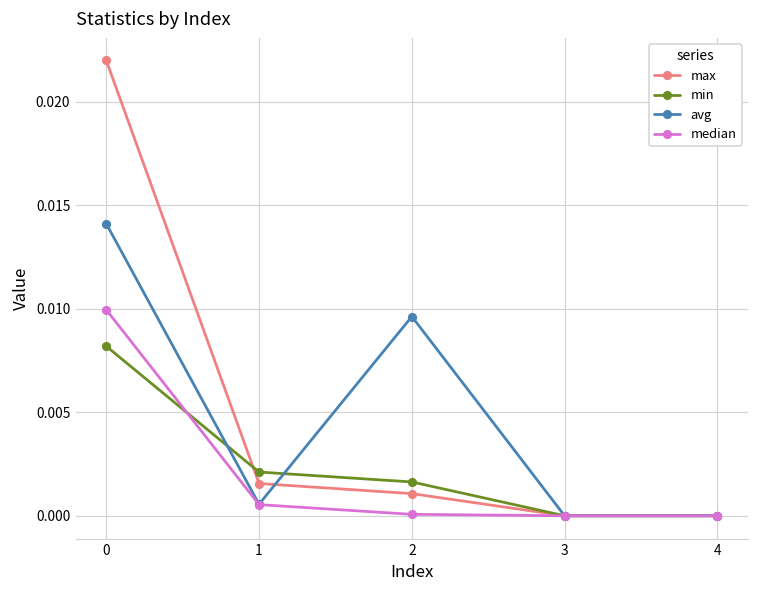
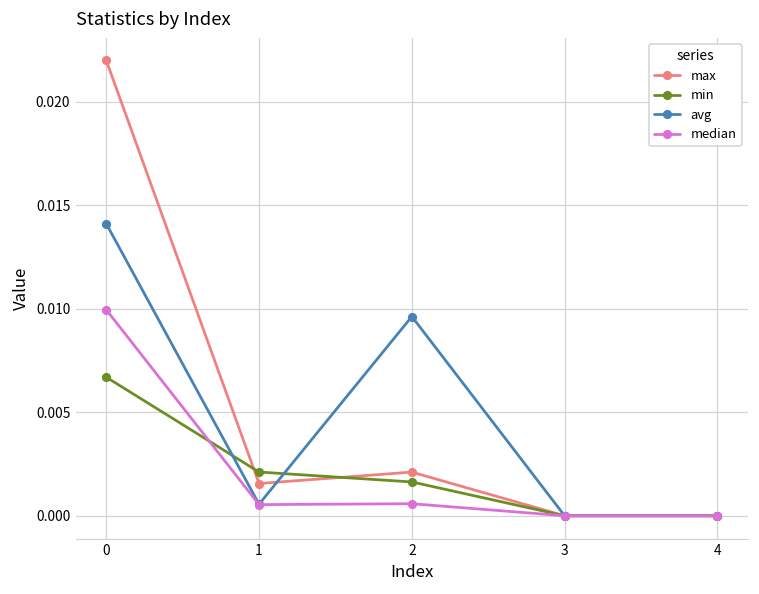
  {
    "max": {
      "0": 0.0220,
      "1": 0.0016,
-     "2": 0.0011
+     "2": 0.0021
    },
    "min": {
-     "0": 0.0082,
+     "0": 0.0067,
      "1": 0.0021,
      "2": 0.0016
    },
    "avg": {
      "0": 0.0141,
      "2": 0.0096
    },
    "median": {
      "0": 0.0099,
-     "2": 0.0001
+     "2": 0.0006
    }
  }
